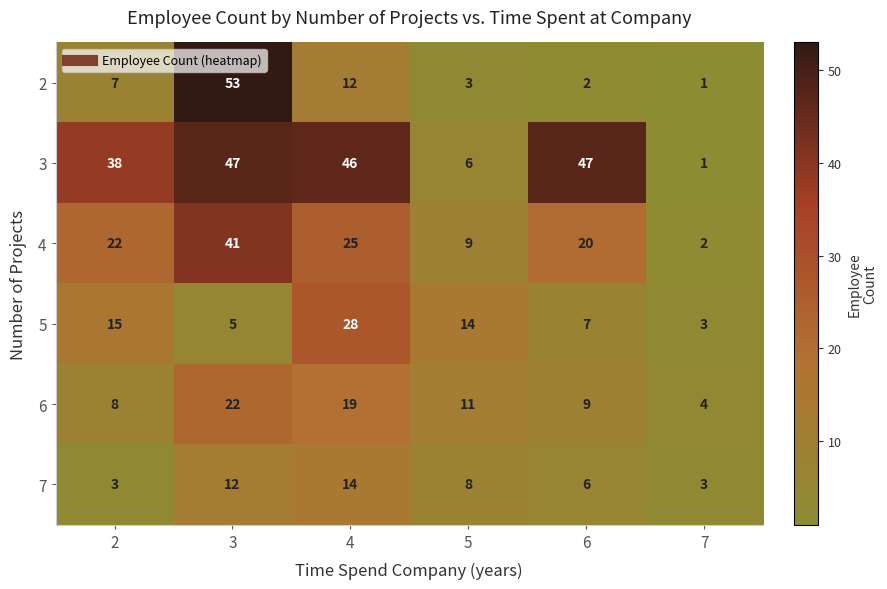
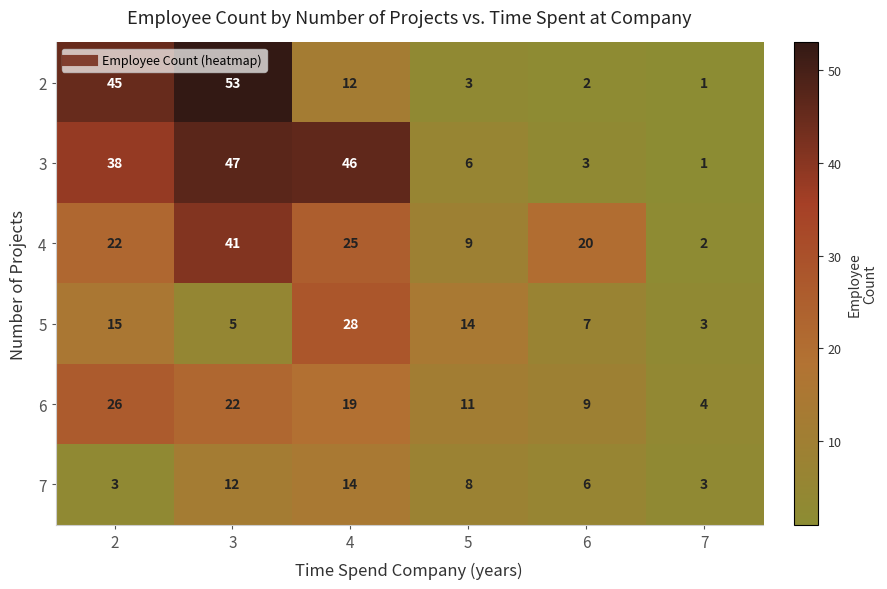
  {
    "2": {
-     "2": 7,
+     "2": 45,
      "3": 53,
      "4": 12,
      "5": 3,
      "6": 2,
      "7": 1
    },
    "3": {
      "2": 38,
      "3": 47,
      "4": 46,
      "5": 6,
-     "6": 47,
+     "6": 3,
      "7": 1
    },
    "4": {
      "2": 22,
      "3": 41,
      "4": 25,
      "5": 9,
      "6": 20,
      "7": 2
    },
    "5": {
      "2": 15,
      "3": 5,
      "4": 28,
      "5": 14,
      "6": 7,
      "7": 3
    },
    "6": {
-     "2": 8,
+     "2": 26,
      "3": 22,
      "4": 19,
      "5": 11,
      "6": 9,
      "7": 4
    },
    "7": {
      "2": 3,
      "3": 12,
      "4": 14,
      "5": 8,
      "6": 6,
      "7": 3
    }
  }
